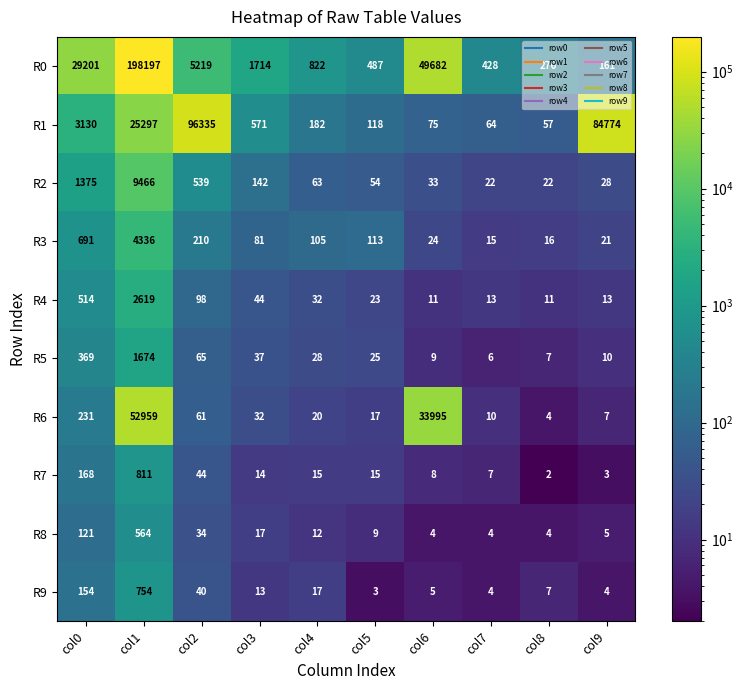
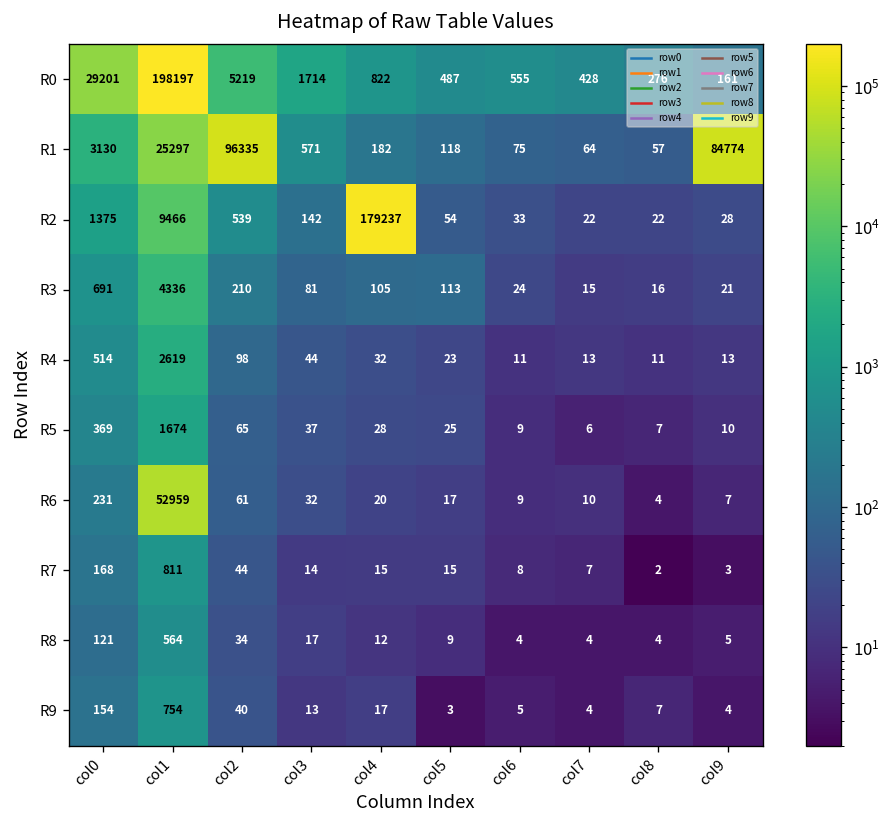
  {
    "R0": {
      "col0": 29201,
      "col1": 198197,
      "col2": 5219,
      "col3": 1714,
      "col4": 822,
      "col5": 487,
-     "col6": 49682,
+     "col6": 555,
      "col7": 428
    },
    "R1": {
      "col0": 3130,
      "col1": 25297,
      "col2": 96335,
      "col3": 571,
      "col4": 182,
      "col5": 118,
      "col6": 75,
      "col7": 64,
      "col8": 57,
      "col9": 84774
    },
    "R2": {
      "col0": 1375,
      "col1": 9466,
      "col2": 539,
      "col3": 142,
-     "col4": 63,
+     "col4": 179237,
      "col5": 54,
      "col6": 33,
      "col7": 22,
      "col8": 22,
      "col9": 28
    },
    "R3": {
      "col0": 691,
      "col1": 4336,
      "col2": 210,
      "col3": 81,
      "col4": 105,
      "col5": 113,
      "col6": 24,
      "col7": 15,
      "col8": 16,
      "col9": 21
    },
    "R4": {
      "col0": 514,
      "col1": 2619,
      "col2": 98,
      "col3": 44,
      "col4": 32,
      "col5": 23,
      "col6": 11,
      "col7": 13,
      "col8": 11,
      "col9": 13
    },
    "R5": {
      "col0": 369,
      "col1": 1674,
      "col2": 65,
      "col3": 37,
      "col4": 28,
      "col5": 25,
      "col6": 9,
      "col7": 6,
      "col8": 7,
      "col9": 10
    },
    "R6": {
      "col0": 231,
      "col1": 52959,
      "col2": 61,
      "col3": 32,
      "col4": 20,
      "col5": 17,
-     "col6": 33995,
+     "col6": 9,
      "col7": 10,
      "col8": 4,
      "col9": 7
    },
    "R7": {
      "col0": 168,
      "col1": 811,
      "col2": 44,
      "col3": 14,
      "col4": 15,
      "col5": 15,
      "col6": 8,
      "col7": 7,
      "col8": 2,
      "col9": 3
    },
    "R8": {
      "col0": 121,
      "col1": 564,
      "col2": 34,
      "col3": 17,
      "col4": 12,
      "col5": 9,
      "col6": 4,
      "col7": 4,
      "col8": 4,
      "col9": 5
    },
    "R9": {
      "col0": 154,
      "col1": 754,
      "col2": 40,
      "col3": 13,
      "col4": 17,
      "col5": 3,
      "col6": 5,
      "col7": 4,
      "col8": 7,
      "col9": 4
    }
  }
